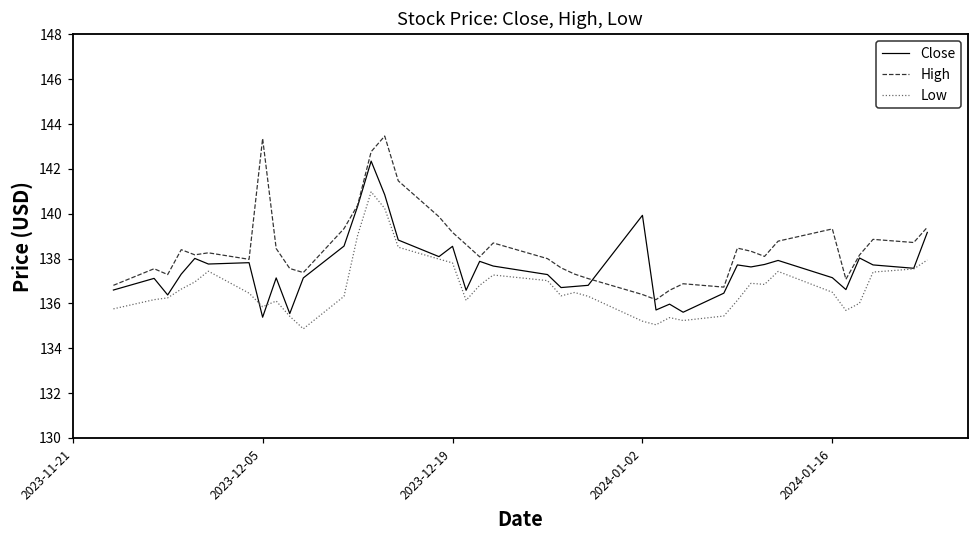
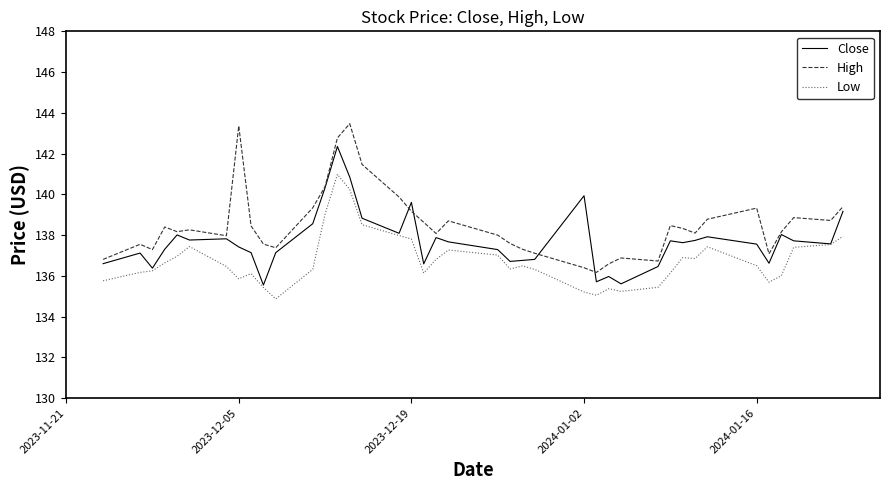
  {
    "Close": {
-     "2023-12-05": 135.4,
-     "2023-12-19": 138.6,
+     "2023-12-05": 137.4,
+     "2023-12-19": 139.6,
      "2024-01-02": 139.9,
-     "2024-01-16": 137.1
+     "2024-01-16": 137.6
    },
    "High": {
      "2023-12-05": 143.4,
      "2023-12-19": 139.2,
      "2024-01-02": 136.4,
      "2024-01-16": 139.3
    },
    "Low": {
      "2023-12-05": 135.9,
      "2023-12-19": 137.8,
      "2024-01-02": 135.2,
      "2024-01-16": 136.5
    }
  }
